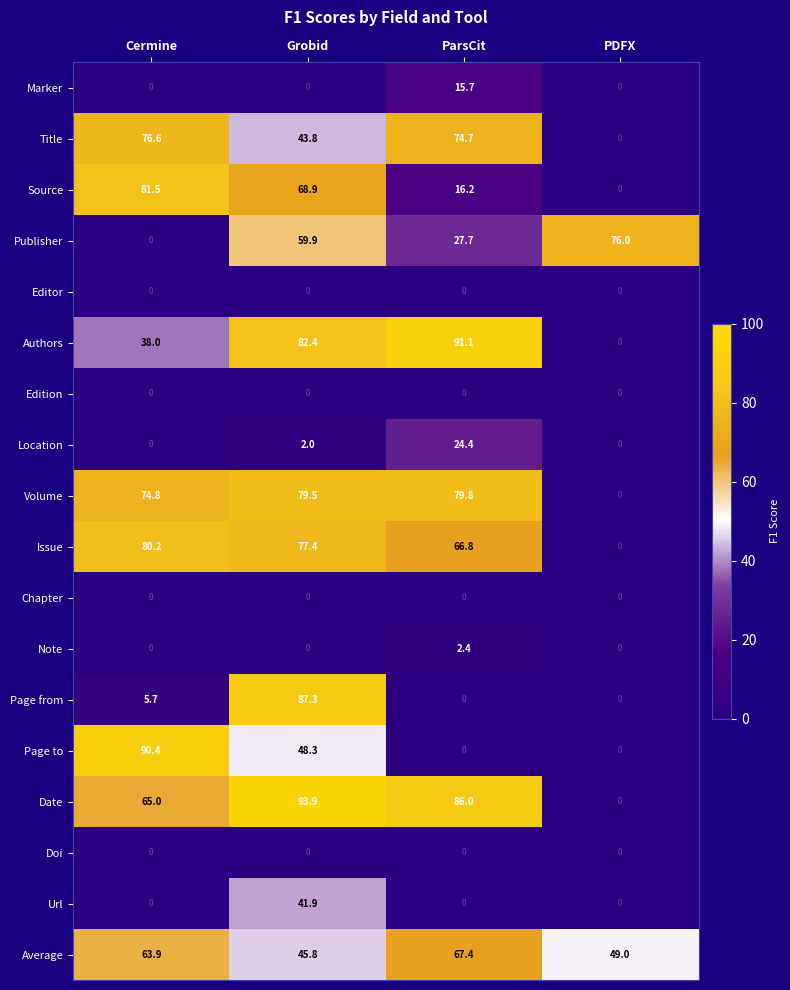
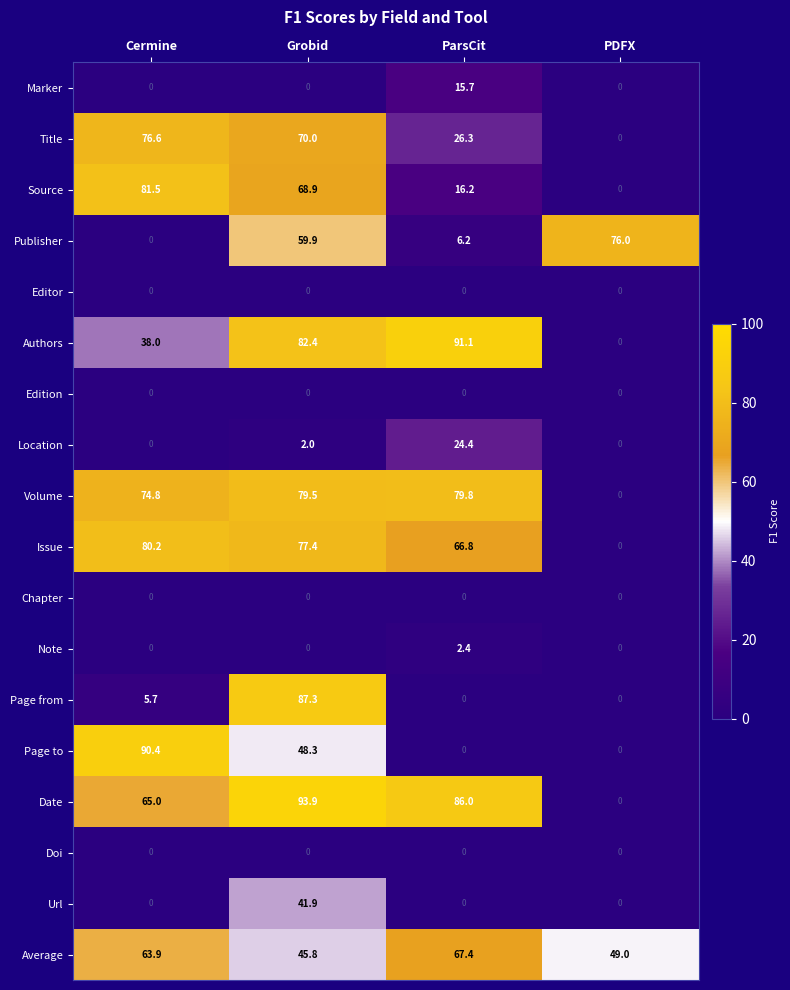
  {
    "Marker": {
      "Cermine": 0,
      "Grobid": 0,
      "ParsCit": 15.7,
      "PDFX": 0
    },
    "Title": {
      "Cermine": 76.6,
-     "Grobid": 43.8,
-     "ParsCit": 74.7,
+     "Grobid": 70.0,
+     "ParsCit": 26.3,
      "PDFX": 0
    },
    "Source": {
      "Cermine": 81.5,
      "Grobid": 68.9,
      "ParsCit": 16.2,
      "PDFX": 0
    },
    "Publisher": {
      "Cermine": 0,
      "Grobid": 59.9,
-     "ParsCit": 27.7,
+     "ParsCit": 6.2,
      "PDFX": 76.0
    },
    "Editor": {
      "Cermine": 0,
      "Grobid": 0,
      "ParsCit": 0,
      "PDFX": 0
    },
    "Authors": {
      "Cermine": 38.0,
      "Grobid": 82.4,
      "ParsCit": 91.1,
      "PDFX": 0
    },
    "Edition": {
      "Cermine": 0,
      "Grobid": 0,
      "ParsCit": 0,
      "PDFX": 0
    },
    "Location": {
      "Cermine": 0,
      "Grobid": 2.0,
      "ParsCit": 24.4,
      "PDFX": 0
    },
    "Volume": {
      "Cermine": 74.8,
      "Grobid": 79.5,
      "ParsCit": 79.8,
      "PDFX": 0
    },
    "Issue": {
      "Cermine": 80.2,
      "Grobid": 77.4,
      "ParsCit": 66.8,
      "PDFX": 0
    },
    "Chapter": {
      "Cermine": 0,
      "Grobid": 0,
      "ParsCit": 0,
      "PDFX": 0
    },
    "Note": {
      "Cermine": 0,
      "Grobid": 0,
      "ParsCit": 2.4,
      "PDFX": 0
    },
    "Page from": {
      "Cermine": 5.7,
      "Grobid": 87.3,
      "ParsCit": 0,
      "PDFX": 0
    },
    "Page to": {
      "Cermine": 90.4,
      "Grobid": 48.3,
      "ParsCit": 0,
      "PDFX": 0
    },
    "Date": {
      "Cermine": 65.0,
      "Grobid": 93.9,
      "ParsCit": 86.0,
      "PDFX": 0
    },
    "Doi": {
      "Cermine": 0,
      "Grobid": 0,
      "ParsCit": 0,
      "PDFX": 0
    },
    "Url": {
      "Cermine": 0,
      "Grobid": 41.9,
      "ParsCit": 0,
      "PDFX": 0
    },
    "Average": {
      "Cermine": 63.9,
      "Grobid": 45.8,
      "ParsCit": 67.4,
      "PDFX": 49.0
    }
  }
